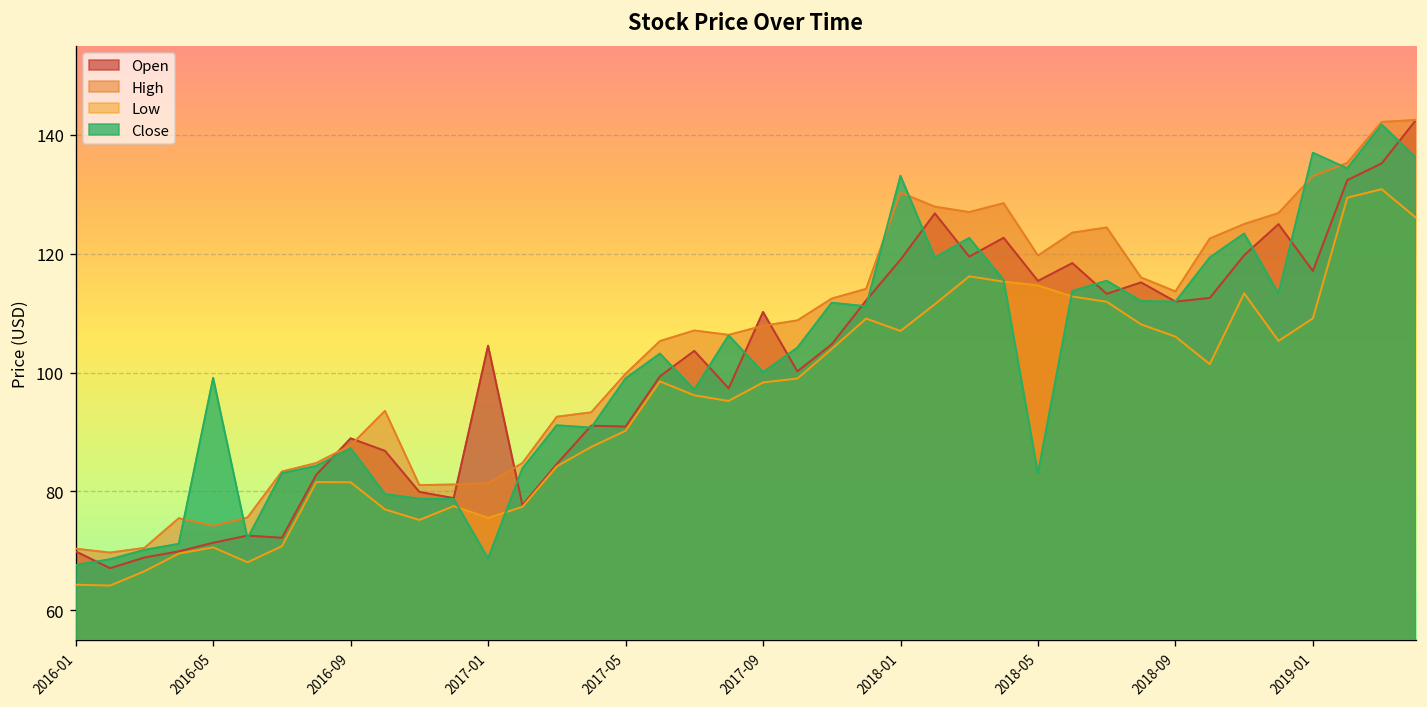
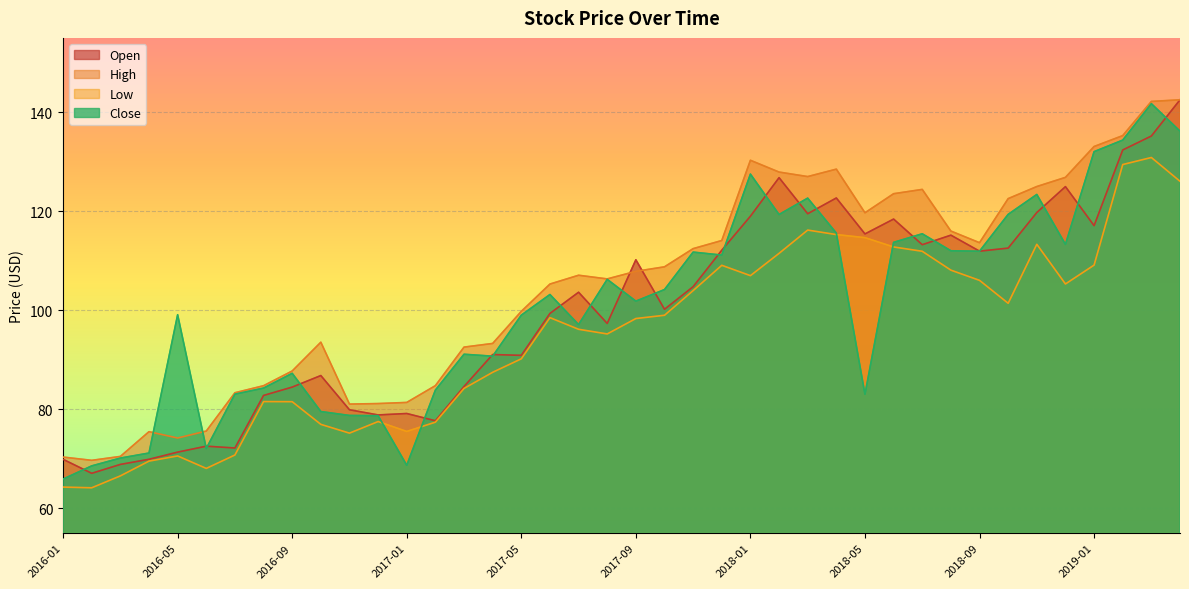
  {
    "Open": {
      "2016-05": 71,
-     "2016-09": 89,
-     "2017-01": 105,
+     "2016-09": 84,
+     "2017-01": 79,
      "2017-05": 91,
      "2017-09": 110,
      "2018-01": 119,
      "2018-05": 115,
      "2019-01": 117
    },
    "Close": {
-     "2016-01": 68,
+     "2016-01": 66,
      "2016-05": 99,
      "2017-01": 69,
      "2017-05": 99,
-     "2017-09": 100,
-     "2018-01": 133,
+     "2017-09": 102,
+     "2018-01": 128,
      "2018-05": 83,
-     "2019-01": 137
+     "2019-01": 132
    }
  }
